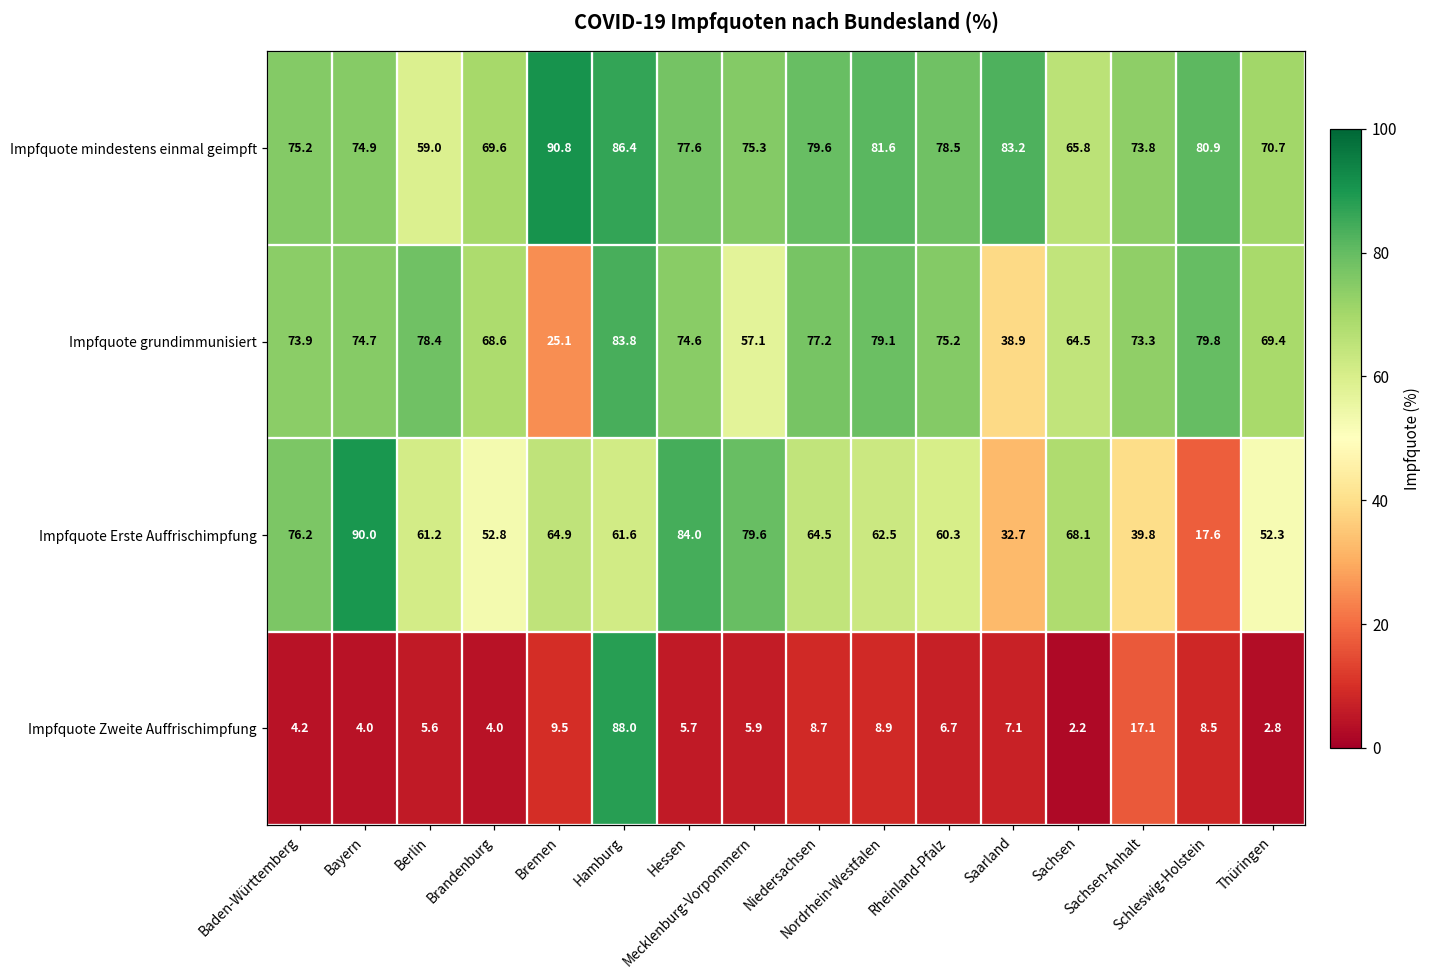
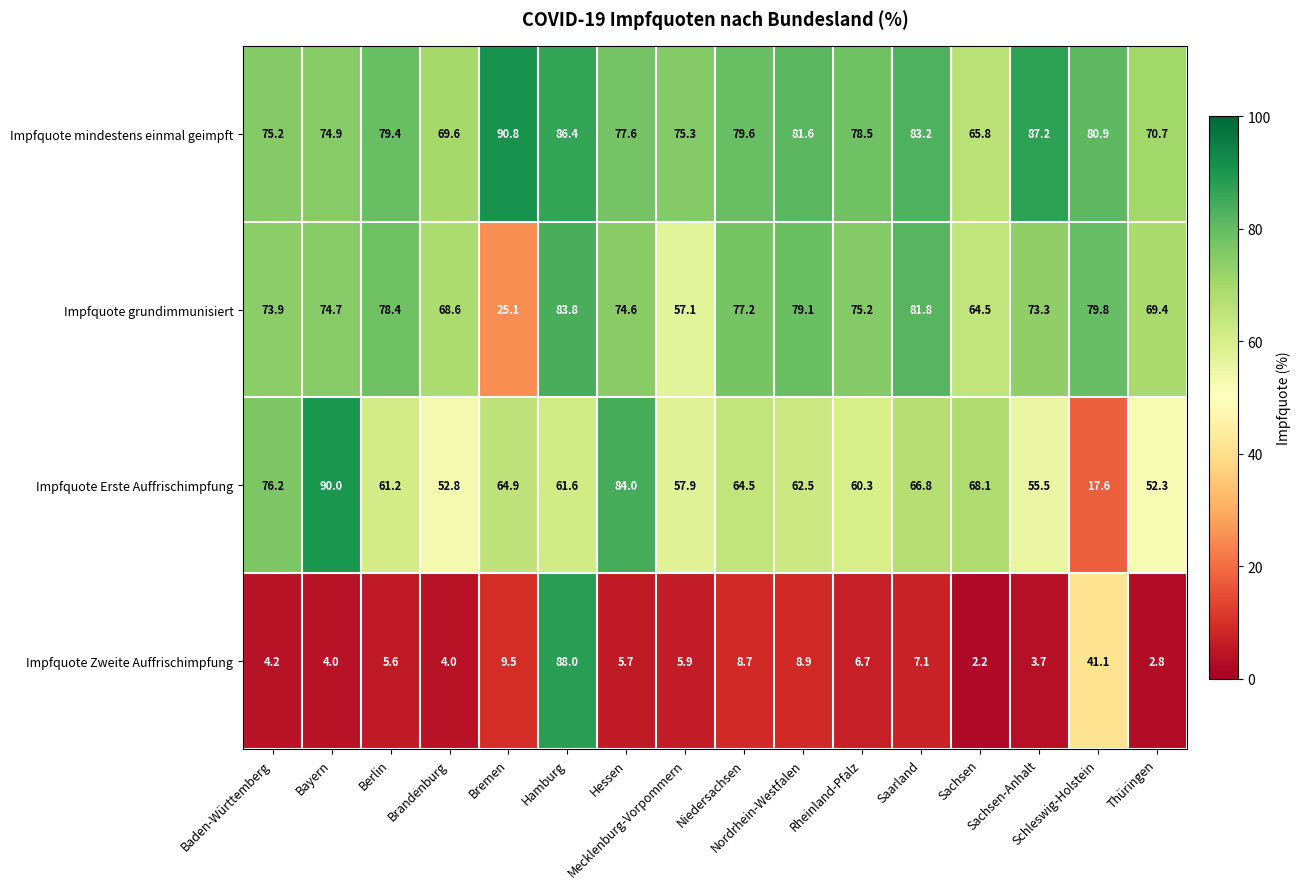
  {
    "Impfquote mindestens einmal geimpft": {
      "Baden-Württemberg": 75.2,
      "Bayern": 74.9,
-     "Berlin": 59.0,
+     "Berlin": 79.4,
      "Brandenburg": 69.6,
      "Bremen": 90.8,
      "Hamburg": 86.4,
      "Hessen": 77.6,
      "Mecklenburg-Vorpommern": 75.3,
      "Niedersachsen": 79.6,
      "Nordrhein-Westfalen": 81.6,
      "Rheinland-Pfalz": 78.5,
      "Saarland": 83.2,
      "Sachsen": 65.8,
-     "Sachsen-Anhalt": 73.8,
+     "Sachsen-Anhalt": 87.2,
      "Schleswig-Holstein": 80.9,
      "Thüringen": 70.7
    },
    "Impfquote grundimmunisiert": {
      "Baden-Württemberg": 73.9,
      "Bayern": 74.7,
      "Berlin": 78.4,
      "Brandenburg": 68.6,
      "Bremen": 25.1,
      "Hamburg": 83.8,
      "Hessen": 74.6,
      "Mecklenburg-Vorpommern": 57.1,
      "Niedersachsen": 77.2,
      "Nordrhein-Westfalen": 79.1,
      "Rheinland-Pfalz": 75.2,
-     "Saarland": 38.9,
+     "Saarland": 81.8,
      "Sachsen": 64.5,
      "Sachsen-Anhalt": 73.3,
      "Schleswig-Holstein": 79.8,
      "Thüringen": 69.4
    },
    "Impfquote Erste Auffrischimpfung": {
      "Baden-Württemberg": 76.2,
      "Bayern": 90.0,
      "Berlin": 61.2,
      "Brandenburg": 52.8,
      "Bremen": 64.9,
      "Hamburg": 61.6,
      "Hessen": 84.0,
-     "Mecklenburg-Vorpommern": 79.6,
+     "Mecklenburg-Vorpommern": 57.9,
      "Niedersachsen": 64.5,
      "Nordrhein-Westfalen": 62.5,
      "Rheinland-Pfalz": 60.3,
-     "Saarland": 32.7,
+     "Saarland": 66.8,
      "Sachsen": 68.1,
-     "Sachsen-Anhalt": 39.8,
+     "Sachsen-Anhalt": 55.5,
      "Schleswig-Holstein": 17.6,
      "Thüringen": 52.3
    },
    "Impfquote Zweite Auffrischimpfung": {
      "Baden-Württemberg": 4.2,
      "Bayern": 4.0,
      "Berlin": 5.6,
      "Brandenburg": 4.0,
      "Bremen": 9.5,
      "Hamburg": 88.0,
      "Hessen": 5.7,
      "Mecklenburg-Vorpommern": 5.9,
      "Niedersachsen": 8.7,
      "Nordrhein-Westfalen": 8.9,
      "Rheinland-Pfalz": 6.7,
      "Saarland": 7.1,
      "Sachsen": 2.2,
-     "Sachsen-Anhalt": 17.1,
-     "Schleswig-Holstein": 8.5,
+     "Sachsen-Anhalt": 3.7,
+     "Schleswig-Holstein": 41.1,
      "Thüringen": 2.8
    }
  }
